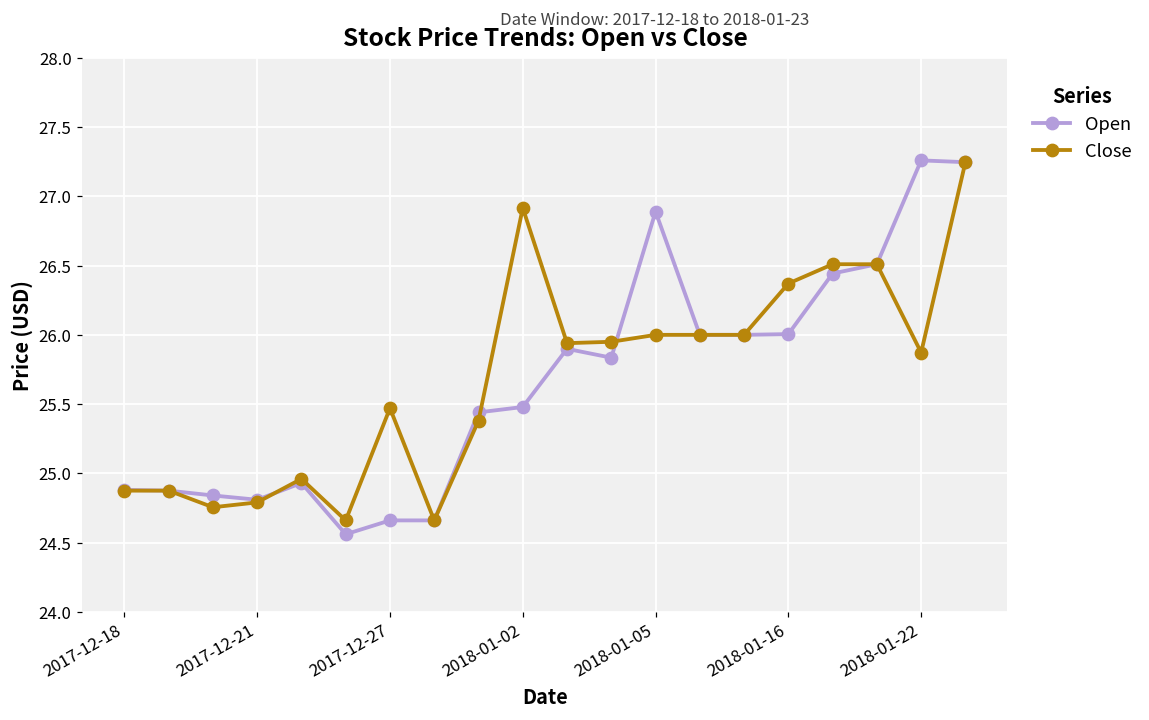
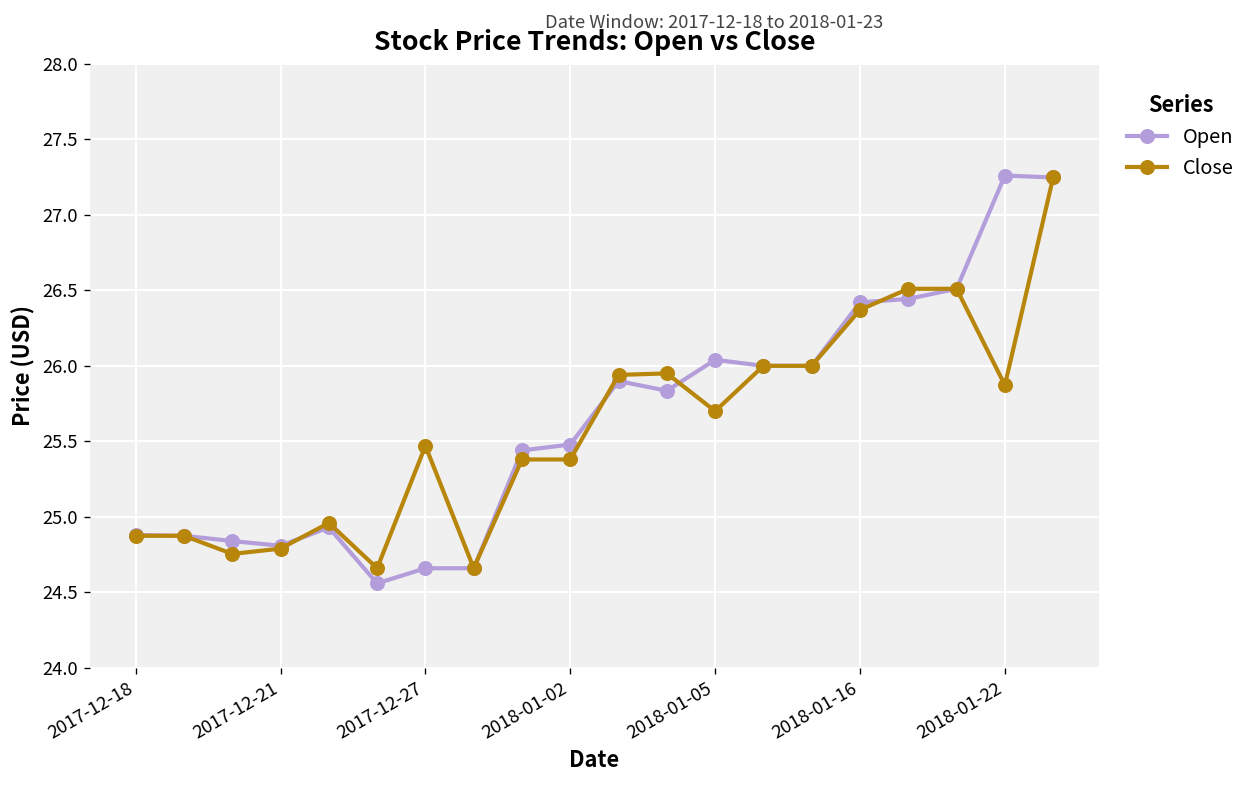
  {
    "Open": {
      "2017-12-27": 24.66,
      "2018-01-02": 25.48,
-     "2018-01-05": 26.89,
-     "2018-01-16": 26.01,
+     "2018-01-05": 26.04,
+     "2018-01-16": 26.42,
      "2018-01-22": 27.26
    },
    "Close": {
      "2017-12-27": 25.47,
-     "2018-01-02": 26.92,
-     "2018-01-05": 26.0,
+     "2018-01-02": 25.38,
+     "2018-01-05": 25.7,
      "2018-01-16": 26.37,
      "2018-01-22": 25.87
    }
  }
